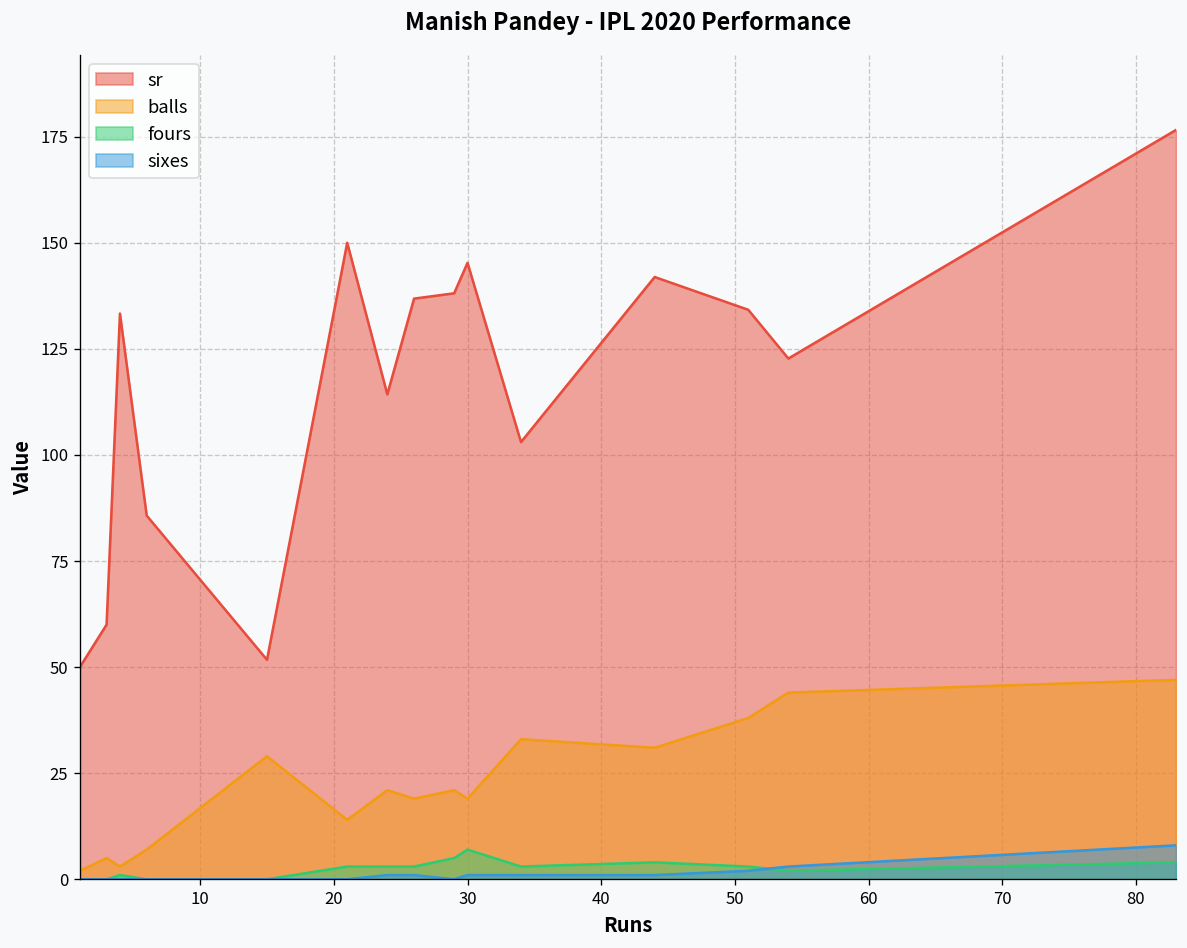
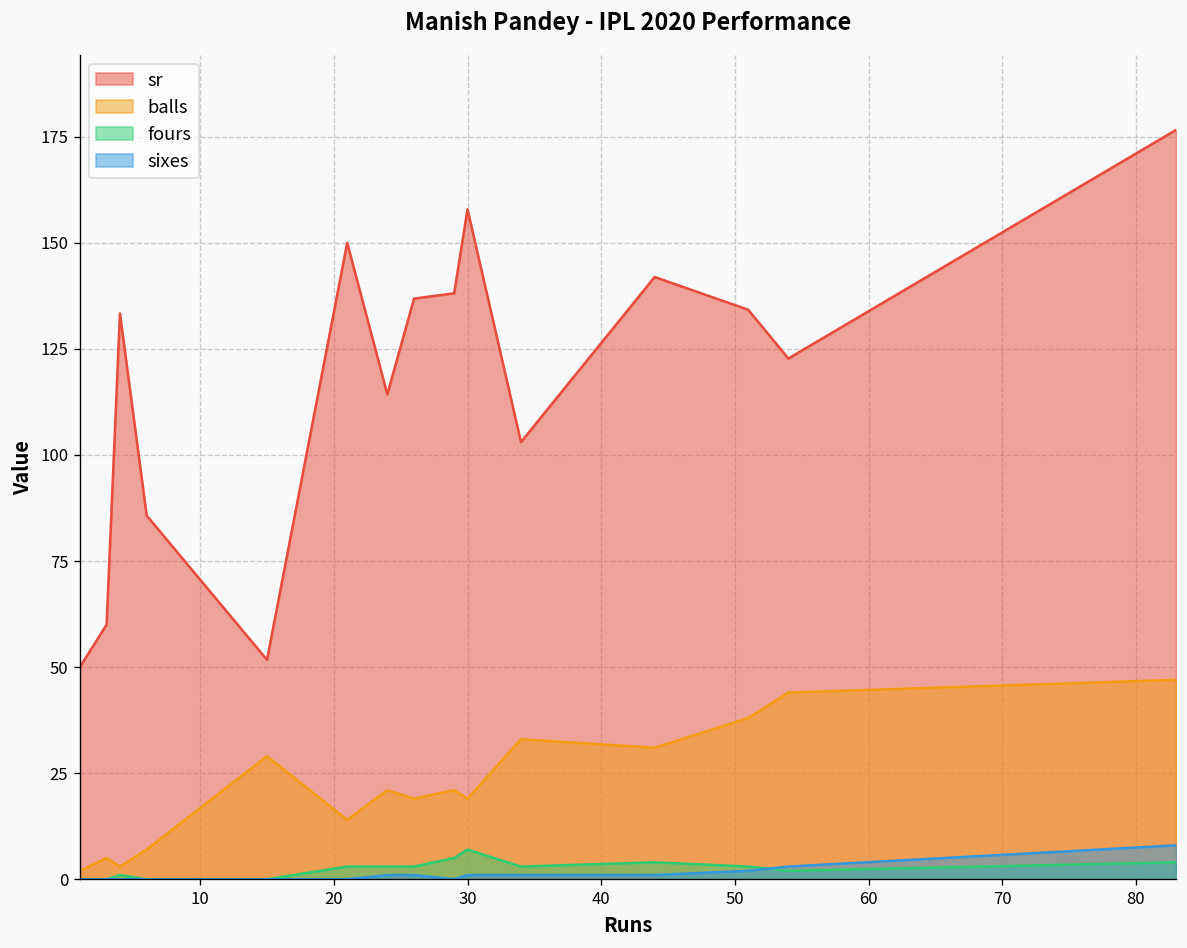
  {
    "sr": {
-     "30": 145
+     "30": 158
    },
    "balls": {
      "30": 19
    },
    "fours": {
      "30": 7
    },
    "sixes": {
      "30": 1
    }
  }
